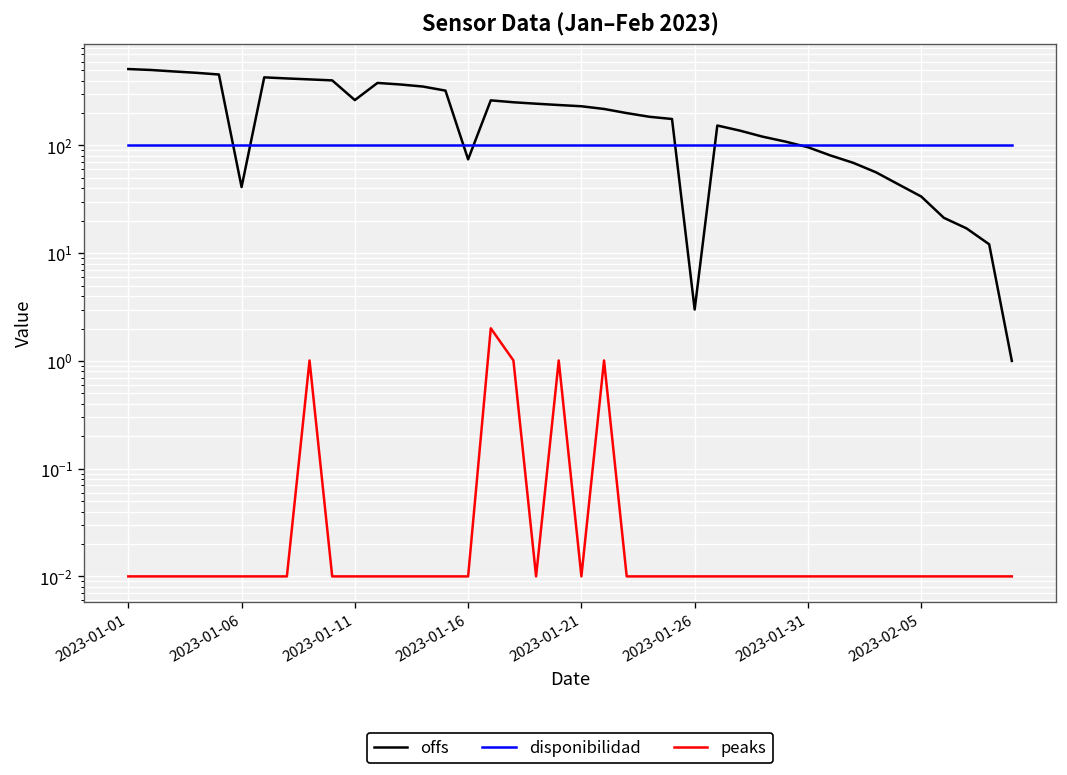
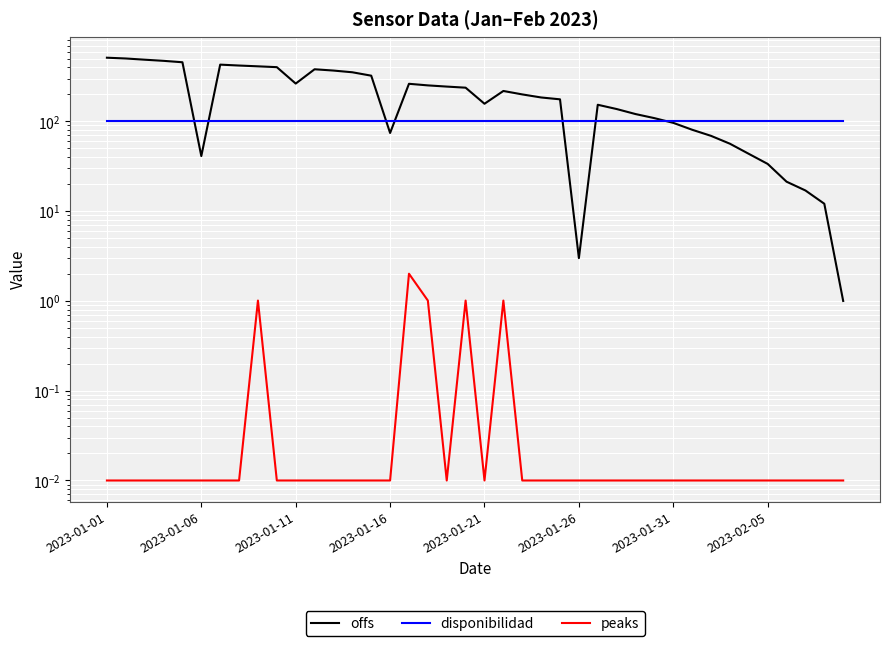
  {
    "offs": {
      "2023-01-01": 500,
      "2023-01-06": 40,
      "2023-01-11": 260,
      "2023-01-16": 70,
-     "2023-01-21": 230,
+     "2023-01-21": 160,
      "2023-01-26": 3,
      "2023-02-05": 34
    },
    "disponibilidad": {
      "2023-01-01": 100,
      "2023-01-06": 100,
      "2023-01-11": 100,
      "2023-01-16": 100,
      "2023-01-21": 100,
      "2023-01-26": 100,
      "2023-02-05": 100
    },
    "peaks": {
      "2023-01-01": 0.010,
      "2023-01-06": 0.010,
      "2023-01-11": 0.010,
      "2023-01-16": 0.010,
      "2023-01-21": 0.010,
      "2023-01-26": 0.010,
      "2023-01-31": 0.010,
      "2023-02-05": 0.010
    }
  }
